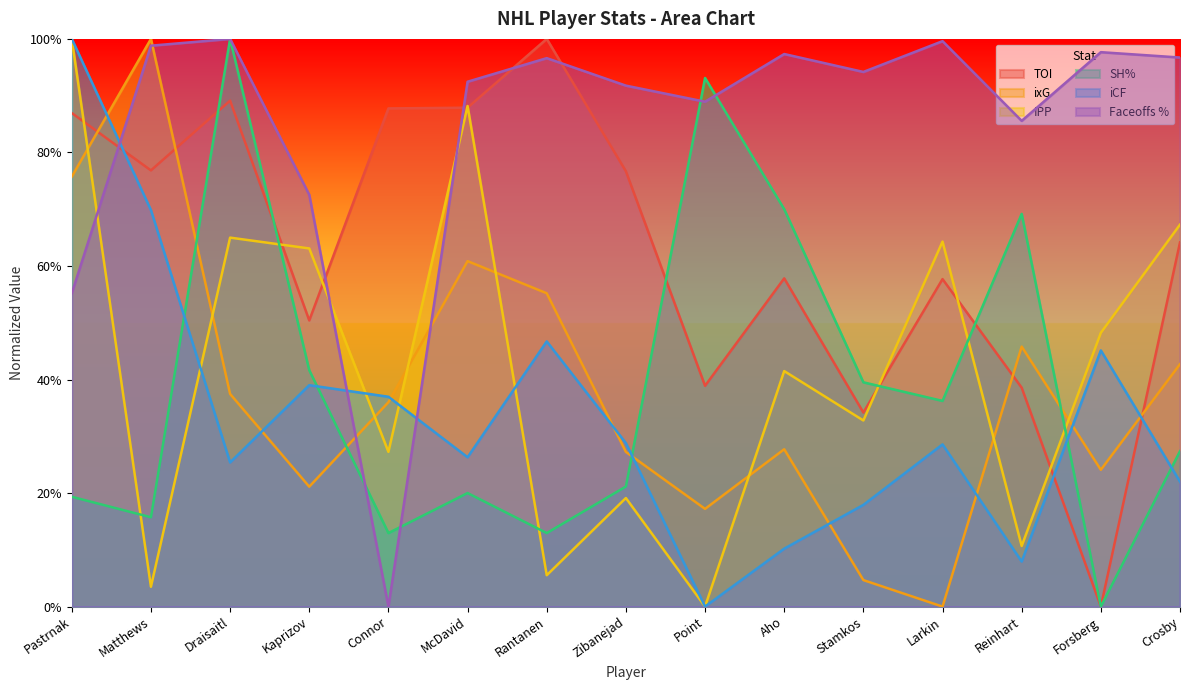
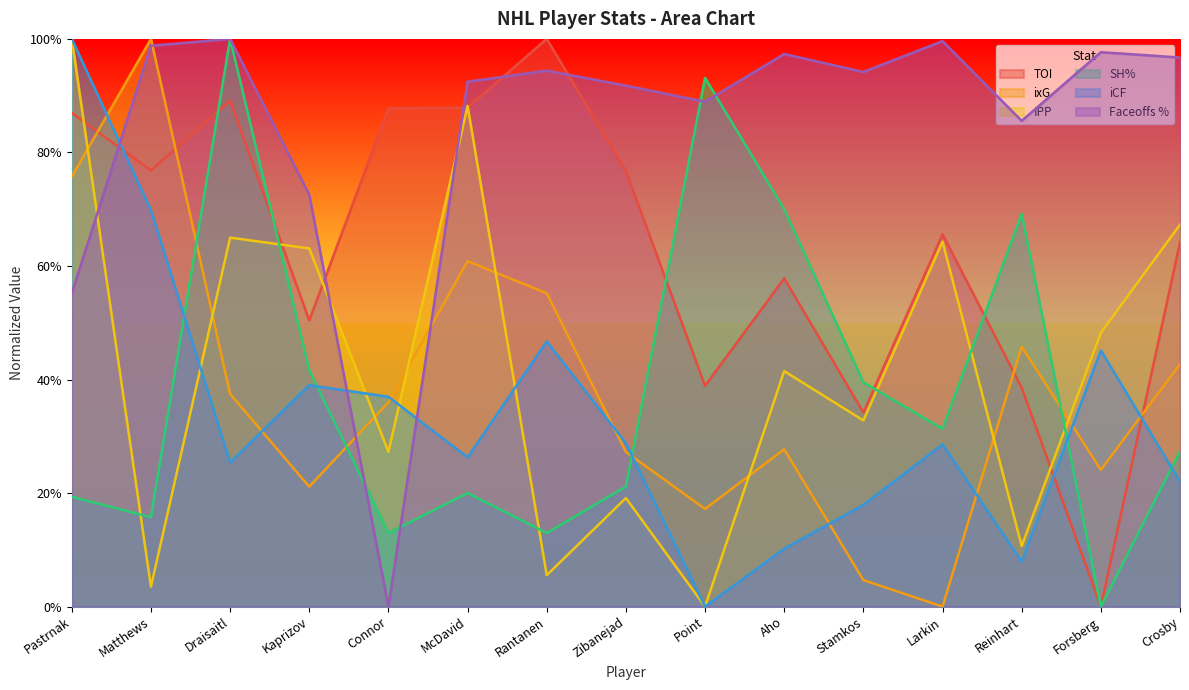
  {
    "TOI": {
      "Pastrnak": "87%",
      "Matthews": "77%",
      "Draisaitl": "89%",
      "Kaprizov": "50%",
      "Connor": "88%",
      "Rantanen": "100%",
      "Zibanejad": "77%",
      "Point": "39%",
      "Aho": "58%",
      "Stamkos": "34%",
-     "Larkin": "58%",
+     "Larkin": "66%",
      "Reinhart": "39%",
      "Crosby": "64%"
    },
    "SH%": {
      "Pastrnak": "19%",
      "Matthews": "16%",
      "Kaprizov": "42%",
      "Connor": "13%",
      "McDavid": "20%",
      "Rantanen": "13%",
      "Zibanejad": "21%",
      "Point": "93%",
      "Aho": "70%",
      "Stamkos": "40%",
-     "Larkin": "36%",
+     "Larkin": "31%",
      "Reinhart": "69%",
      "Crosby": "27%"
    },
    "iCF": {
      "Matthews": "70%",
      "Draisaitl": "25%",
      "Kaprizov": "39%",
      "Connor": "37%",
      "McDavid": "26%",
      "Rantanen": "47%",
      "Zibanejad": "29%",
      "Aho": "10%",
      "Stamkos": "18%",
      "Larkin": "29%",
      "Reinhart": "8%",
      "Forsberg": "45%",
      "Crosby": "22%"
    },
    "Faceoffs %": {
      "Pastrnak": "55%",
      "Matthews": "99%",
      "Kaprizov": "73%",
      "Connor": "0%",
      "McDavid": "92%",
-     "Rantanen": "97%",
+     "Rantanen": "94%",
      "Zibanejad": "92%",
      "Point": "89%",
      "Aho": "97%",
      "Stamkos": "94%",
      "Larkin": "100%",
      "Crosby": "97%"
    }
  }
